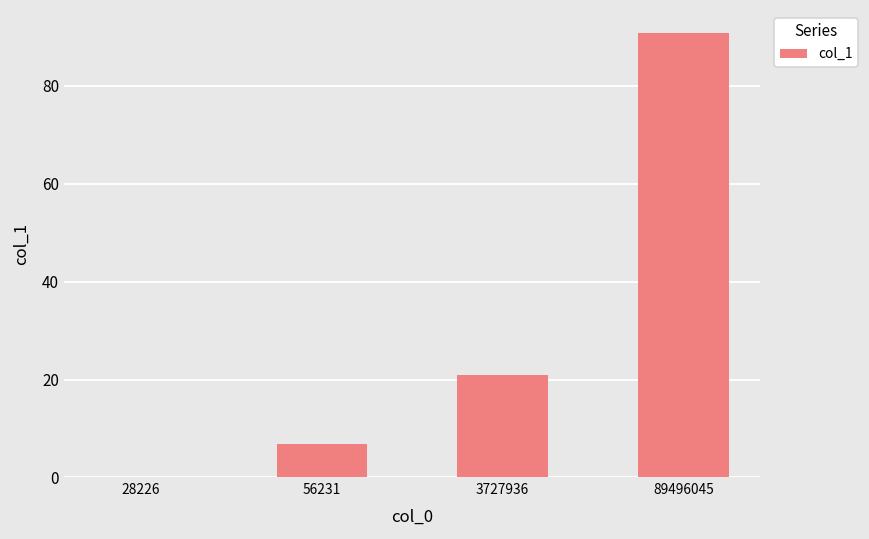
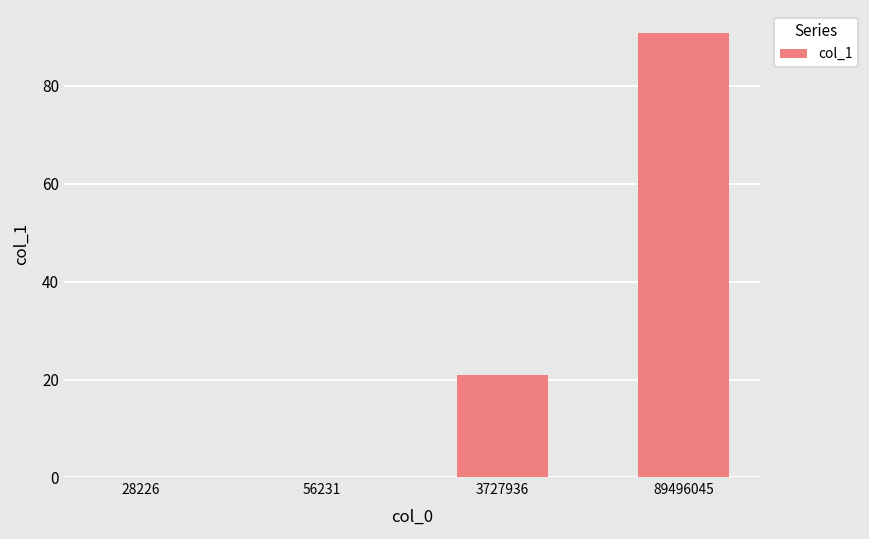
  {
-   "56231": 7,
+   "56231": 0,
    "3727936": 21,
    "89496045": 91
  }
